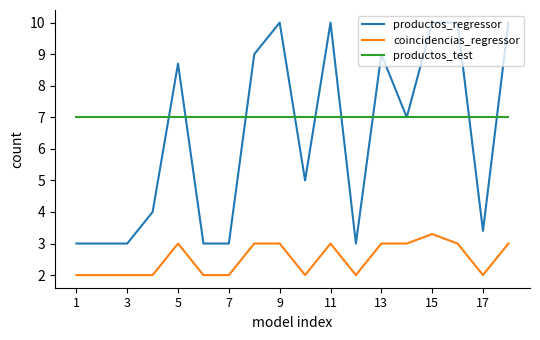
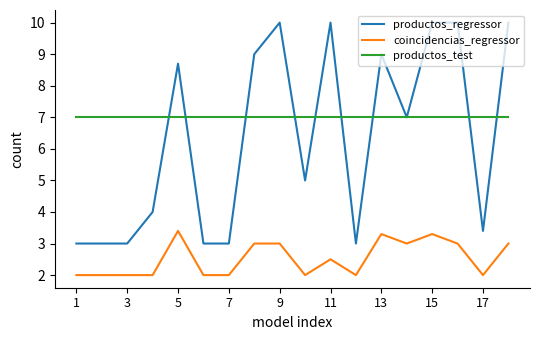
  {
    "productos_regressor": {
      "1": 3.0,
      "3": 3.0,
      "5": 8.7,
      "7": 3.0,
      "9": 10.0,
      "11": 10.0,
      "17": 3.4
    },
    "coincidencias_regressor": {
      "1": 2.0,
      "3": 2.0,
-     "5": 3.0,
+     "5": 3.4,
      "7": 2.0,
      "9": 3.0,
-     "11": 3.0,
-     "13": 3.0,
+     "11": 2.5,
+     "13": 3.3,
      "15": 3.3,
      "17": 2.0
    },
    "productos_test": {
      "1": 7.0,
      "3": 7.0,
      "5": 7.0,
      "7": 7.0,
      "9": 7.0,
      "11": 7.0,
      "13": 7.0,
      "15": 7.0,
      "17": 7.0
    }
  }
